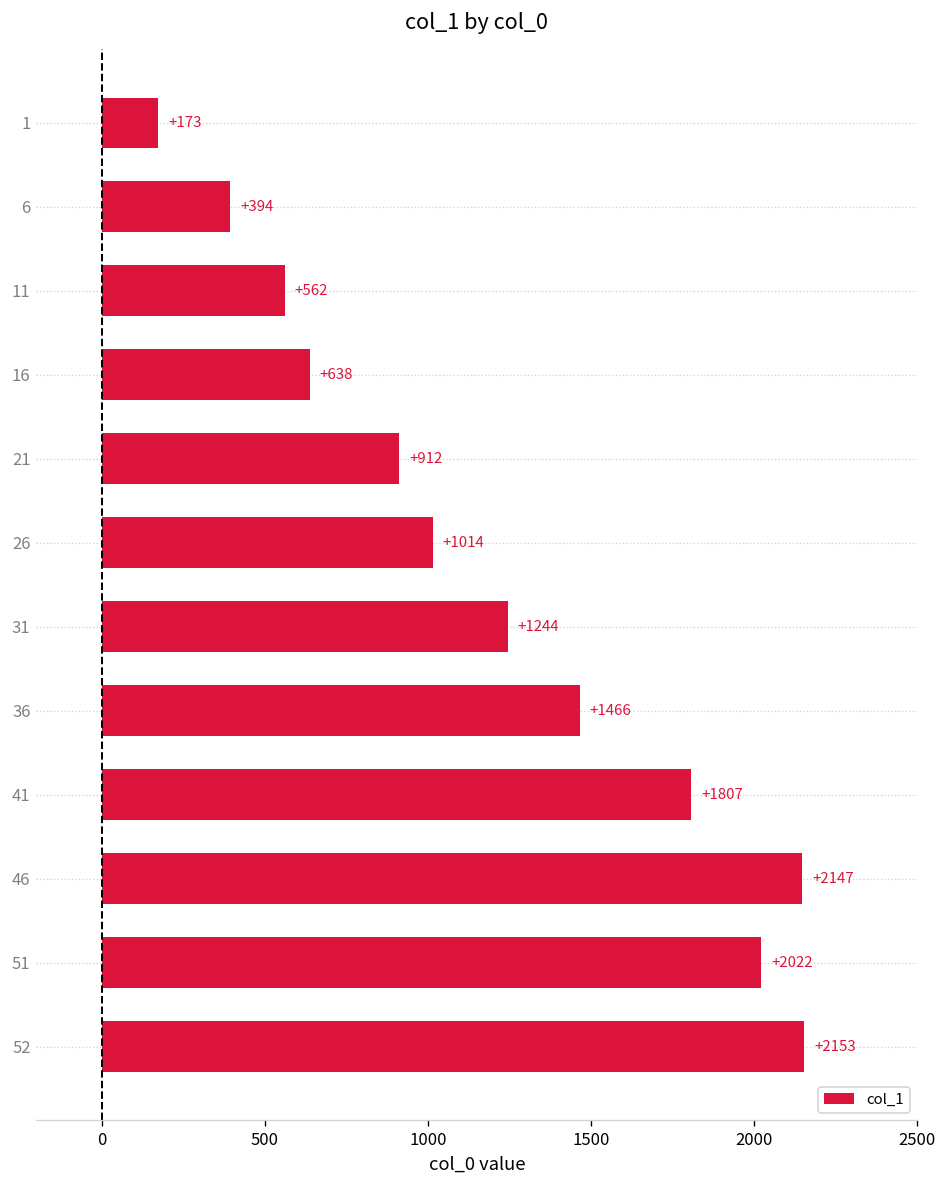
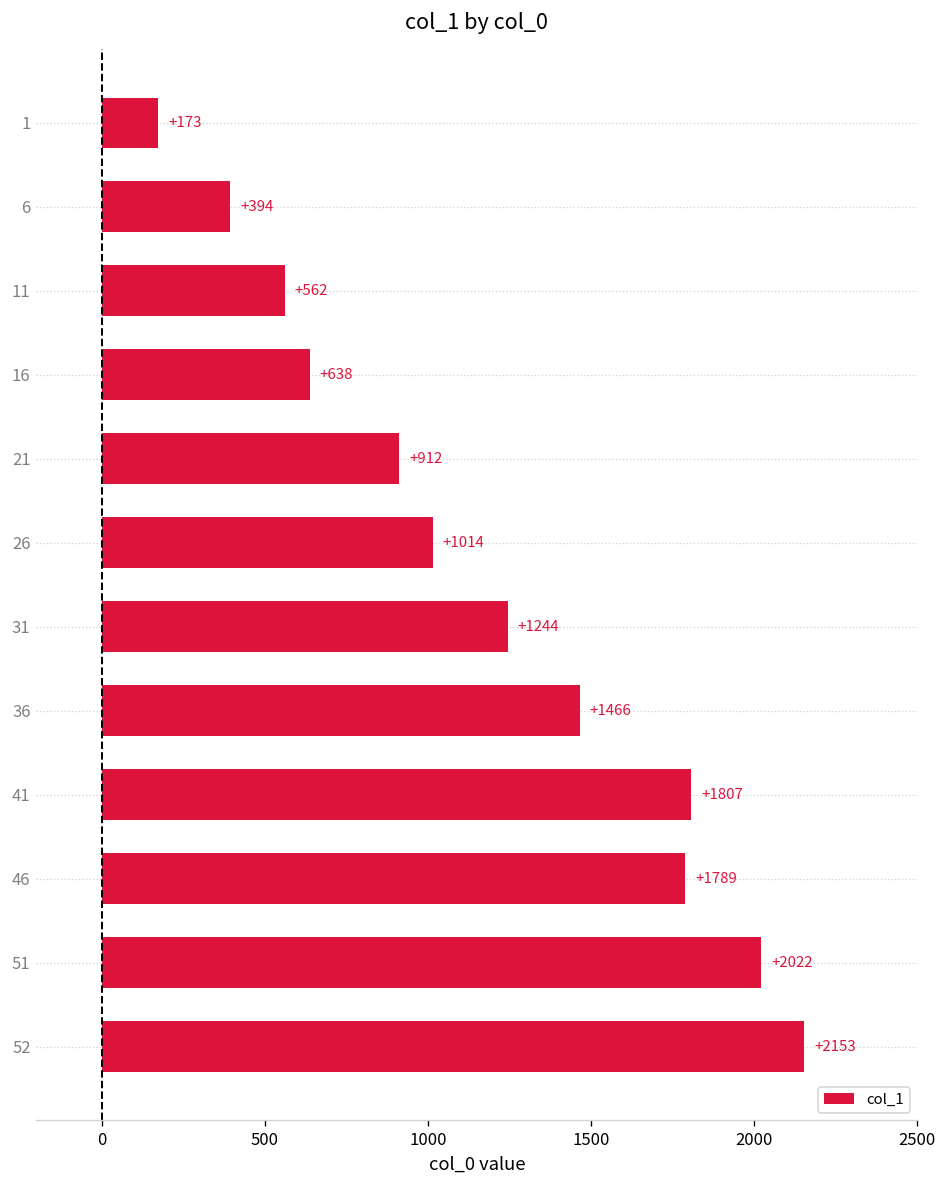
  {
    "1": "+173",
    "6": "+394",
    "11": "+562",
    "16": "+638",
    "21": "+912",
    "26": "+1014",
    "31": "+1244",
    "36": "+1466",
    "41": "+1807",
-   "46": "+2147",
+   "46": "+1789",
    "51": "+2022",
    "52": "+2153"
  }
